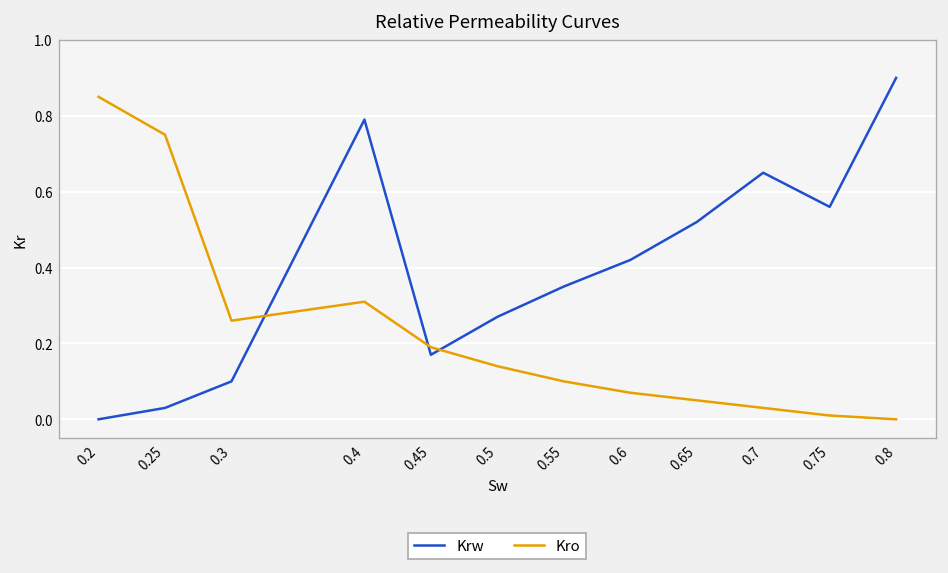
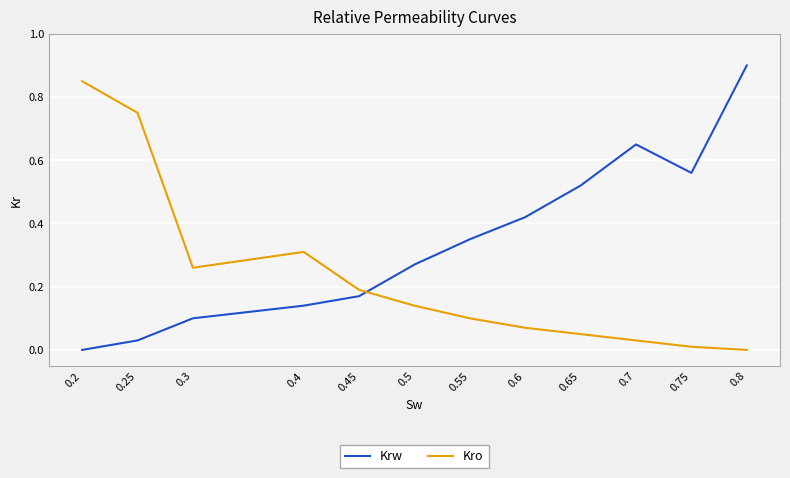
  {
    "Krw": {
      "0.2": 0.00,
      "0.25": 0.03,
      "0.3": 0.10,
-     "0.4": 0.79,
+     "0.4": 0.14,
      "0.45": 0.17,
      "0.5": 0.27,
      "0.55": 0.35,
      "0.6": 0.42,
      "0.65": 0.52,
      "0.7": 0.65,
      "0.75": 0.56,
      "0.8": 0.90
    },
    "Kro": {
      "0.2": 0.85,
      "0.25": 0.75,
      "0.3": 0.26,
      "0.4": 0.31,
      "0.45": 0.19,
      "0.5": 0.14,
      "0.55": 0.10,
      "0.6": 0.07,
      "0.65": 0.05,
      "0.7": 0.03,
      "0.75": 0.01,
      "0.8": 0.00
    }
  }
